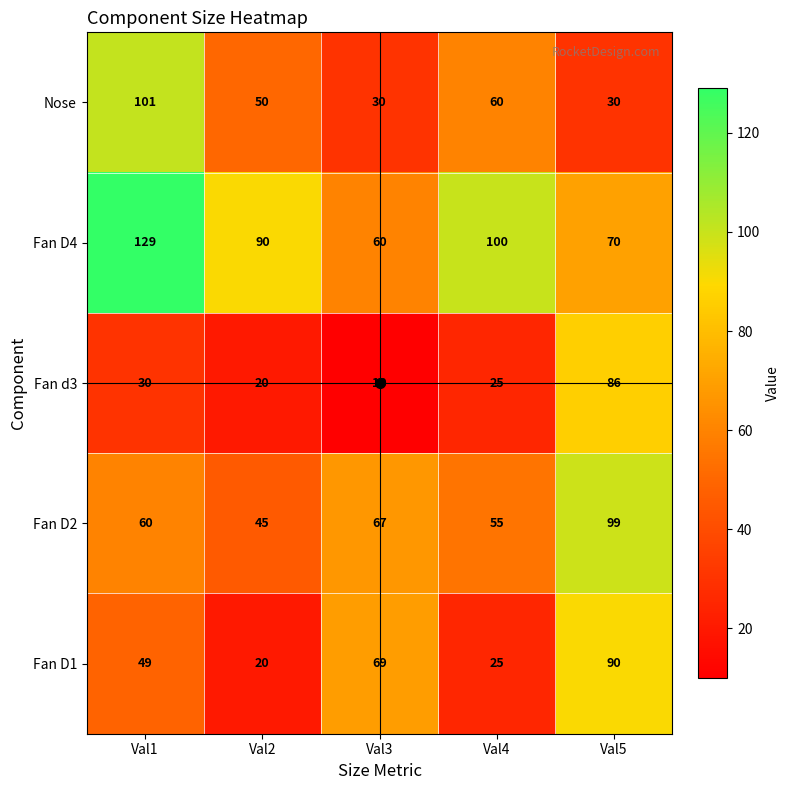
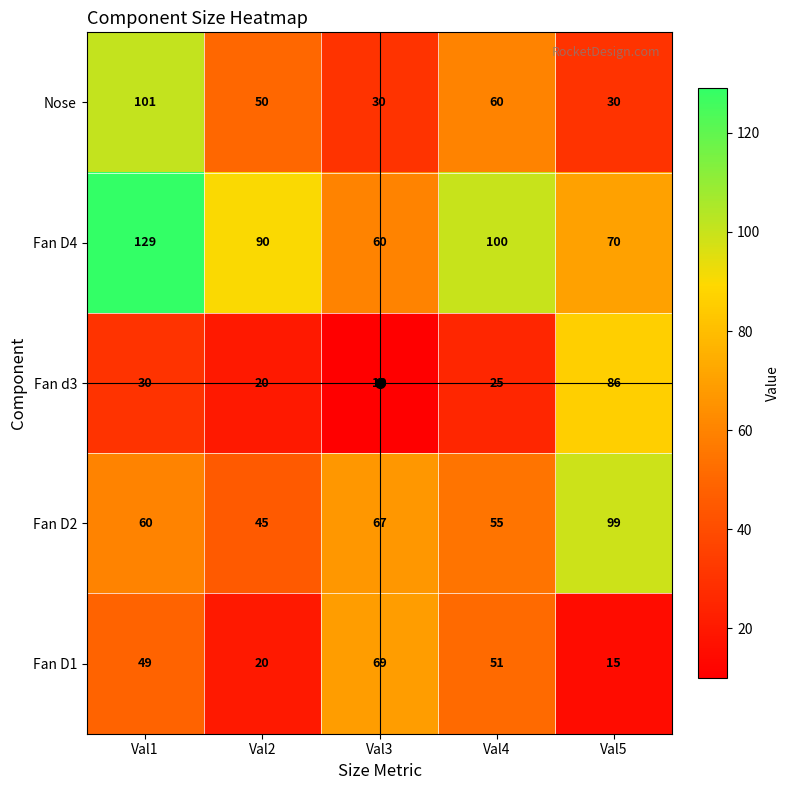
  {
    "Nose": {
      "Val1": 101,
      "Val2": 50,
      "Val3": 30,
      "Val4": 60
    },
    "Fan D4": {
      "Val1": 129,
      "Val2": 90,
      "Val3": 60,
      "Val4": 100,
      "Val5": 70
    },
    "Fan d3": {
      "Val1": 30,
      "Val2": 20,
      "Val4": 25,
      "Val5": 86
    },
    "Fan D2": {
      "Val1": 60,
      "Val2": 45,
      "Val3": 67,
      "Val4": 55,
      "Val5": 99
    },
    "Fan D1": {
      "Val1": 49,
      "Val2": 20,
      "Val3": 69,
-     "Val4": 25,
-     "Val5": 90
+     "Val4": 51,
+     "Val5": 15
    }
  }
